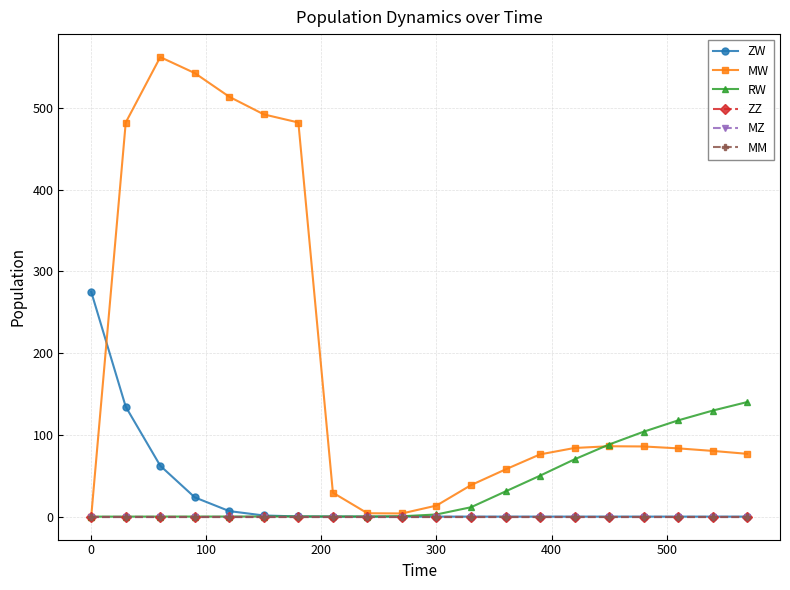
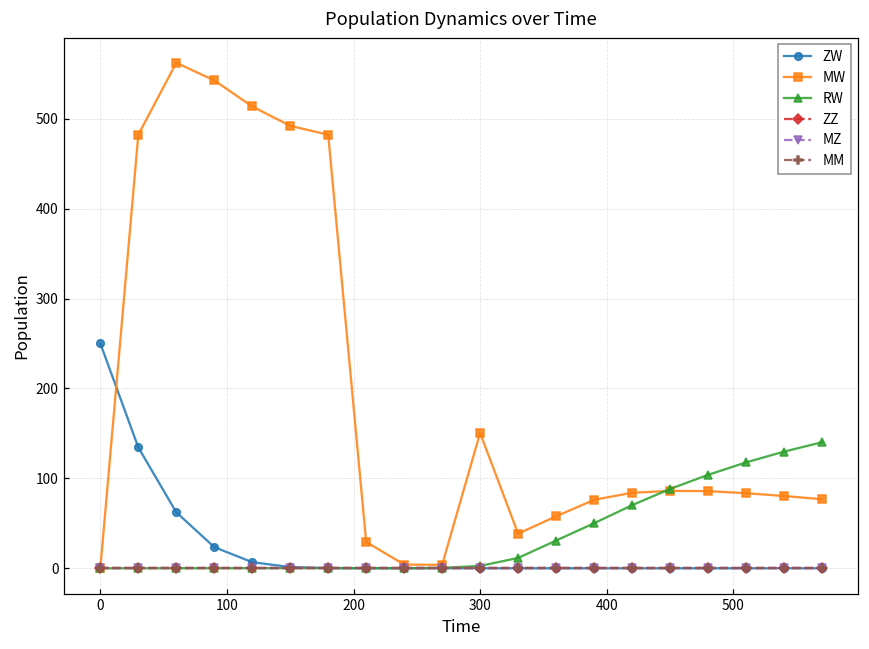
  {
    "ZW": {
-     "0": 280
+     "0": 250
    },
    "MW": {
-     "300": 10
+     "300": 150
    }
  }
